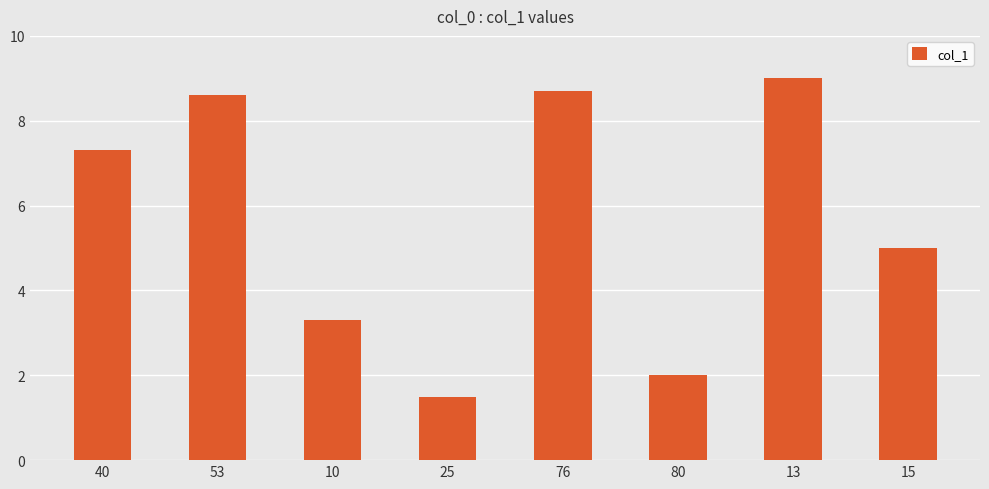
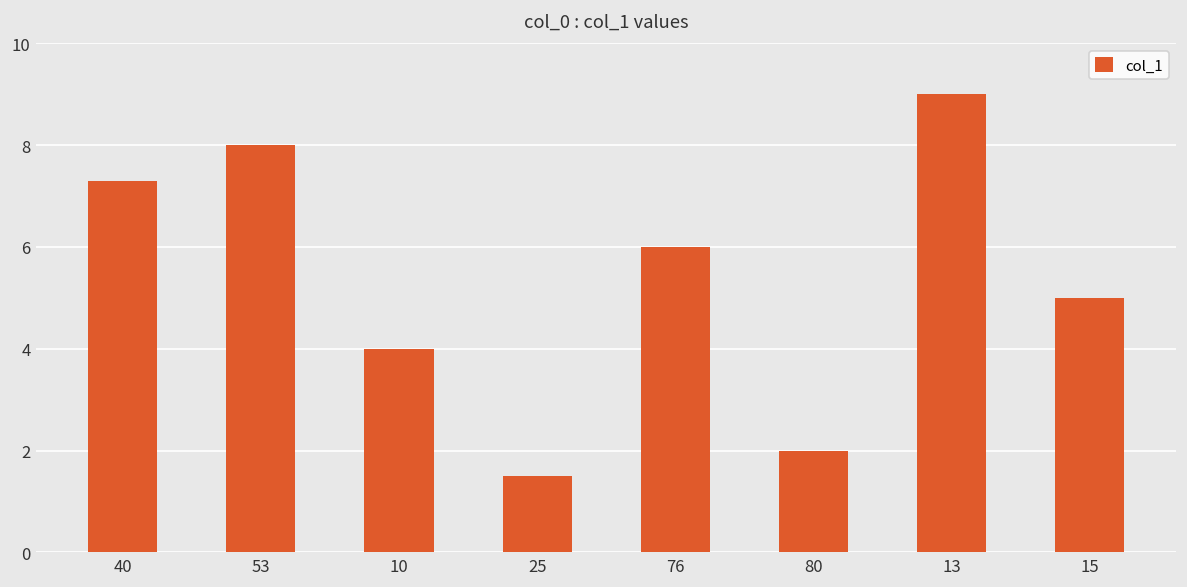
  {
    "40": 7.3,
-   "53": 8.6,
-   "10": 3.3,
+   "53": 8.0,
+   "10": 4.0,
    "25": 1.5,
-   "76": 8.7,
+   "76": 6.0,
    "80": 2.0,
    "13": 9.0,
    "15": 5.0
  }
